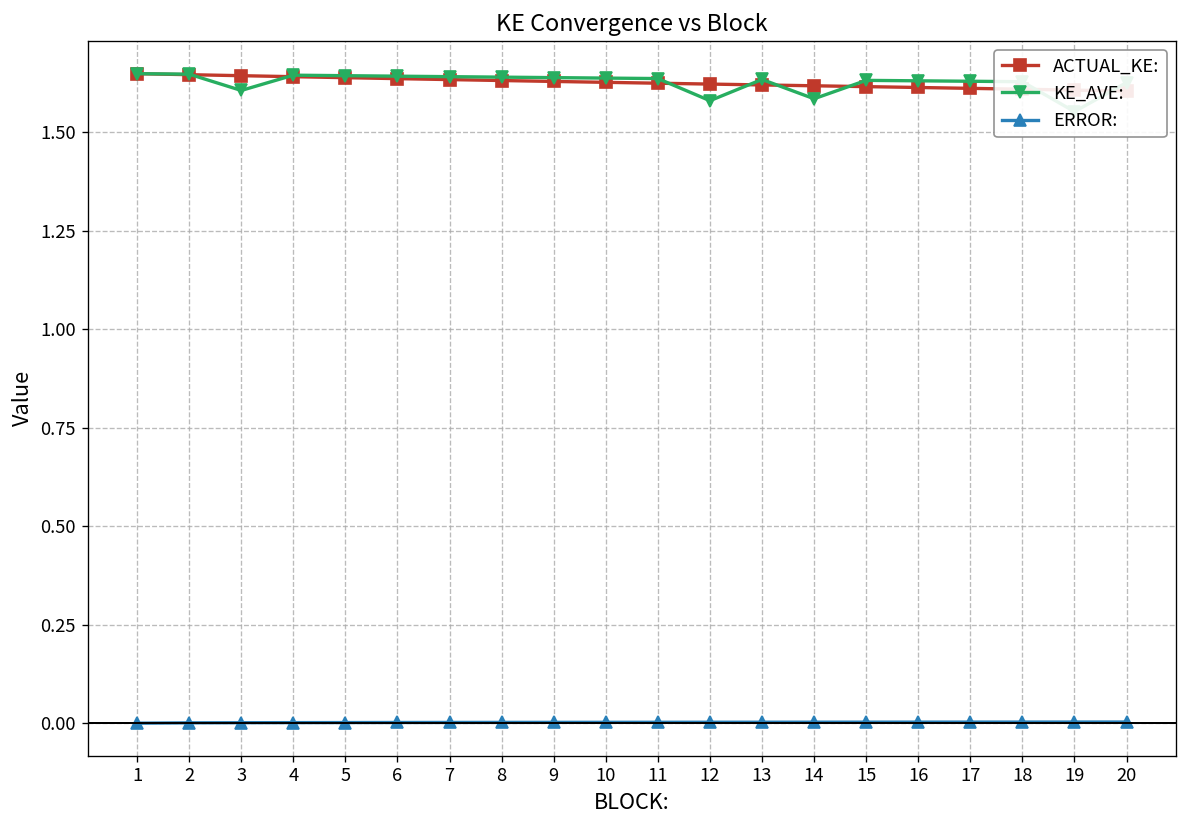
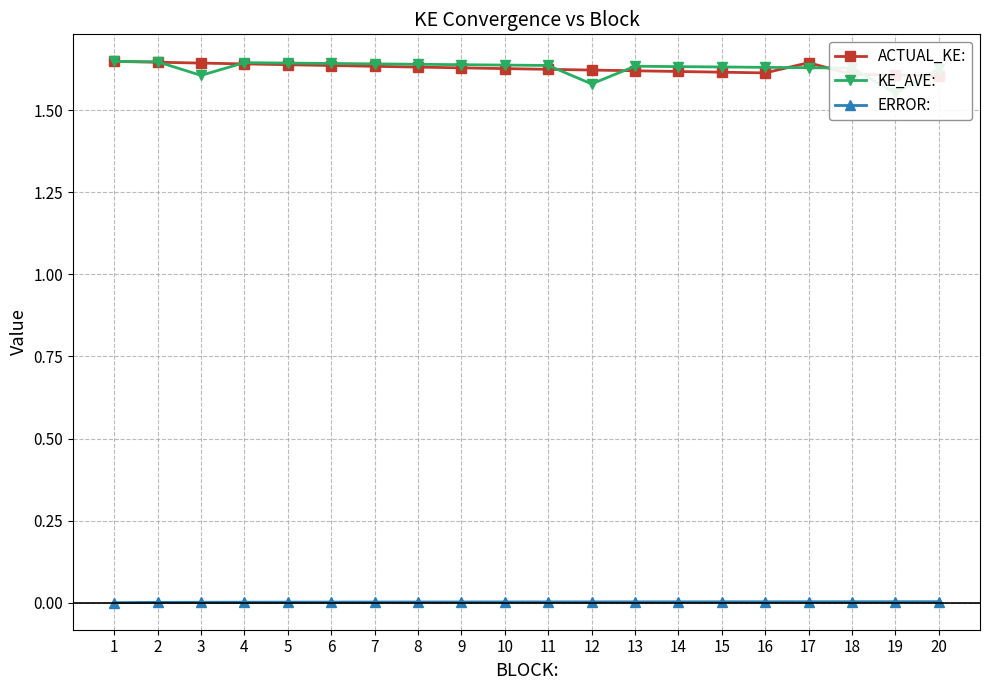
  {
    "ACTUAL_KE:": {
      "3": 1.64,
      "8": 1.63,
      "9": 1.63,
      "10": 1.63,
      "11": 1.62,
      "12": 1.62,
      "13": 1.62,
      "14": 1.62,
      "15": 1.62,
      "16": 1.61,
-     "17": 1.61
+     "17": 1.65
    },
    "KE_AVE:": {
      "3": 1.61,
      "8": 1.64,
      "9": 1.64,
      "10": 1.64,
      "11": 1.64,
      "12": 1.58,
      "13": 1.63,
-     "14": 1.59,
+     "14": 1.63,
      "15": 1.63,
      "16": 1.63,
      "17": 1.63
    },
    "ERROR:": {
      "1": 0.00,
      "2": 0.00,
      "3": 0.00,
      "4": 0.00,
      "5": 0.00,
      "6": 0.00,
      "7": 0.00,
      "8": 0.00,
      "9": 0.00,
      "10": 0.00,
      "11": 0.00,
      "12": 0.00,
      "13": 0.00,
      "14": 0.00,
      "15": 0.00,
      "16": 0.00,
      "17": 0.00,
      "18": 0.00,
      "19": 0.00,
      "20": 0.00
    }
  }
